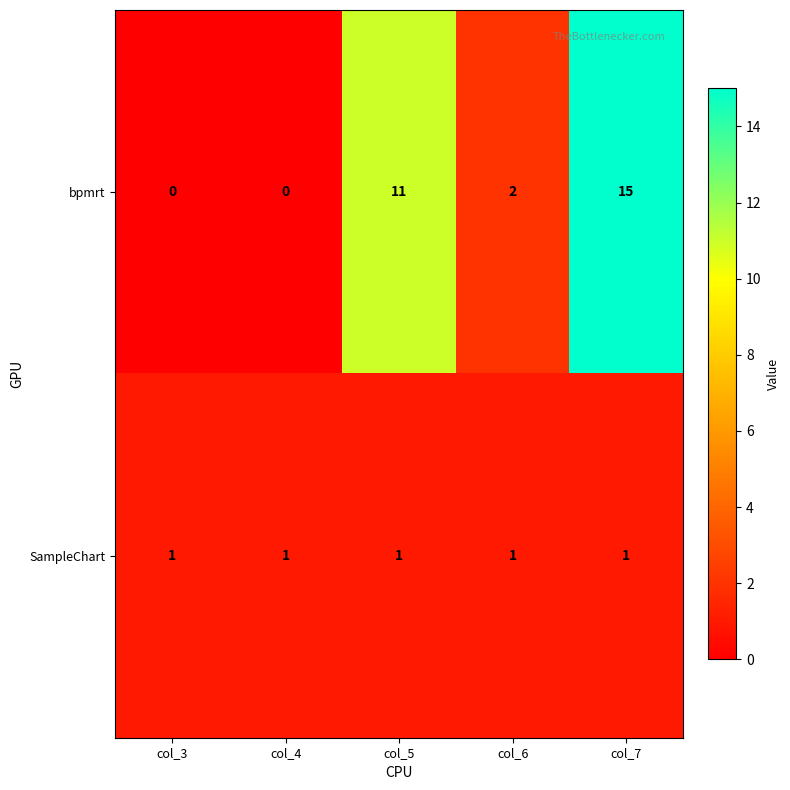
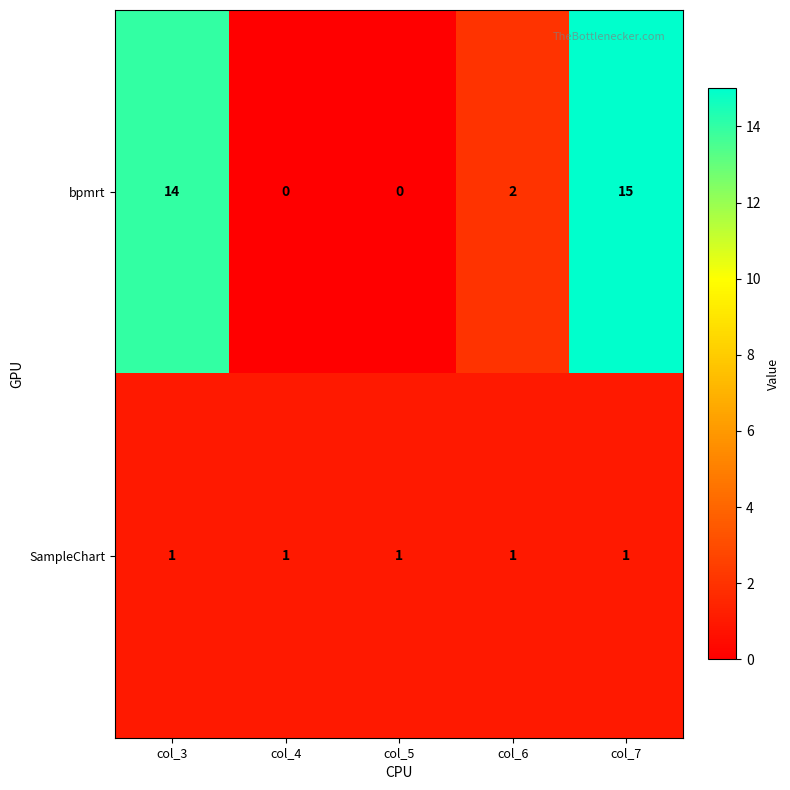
  {
    "bpmrt": {
-     "col_3": 0,
+     "col_3": 14,
      "col_4": 0,
-     "col_5": 11,
+     "col_5": 0,
      "col_6": 2
    },
    "SampleChart": {
      "col_3": 1,
      "col_4": 1,
      "col_5": 1,
      "col_6": 1,
      "col_7": 1
    }
  }
